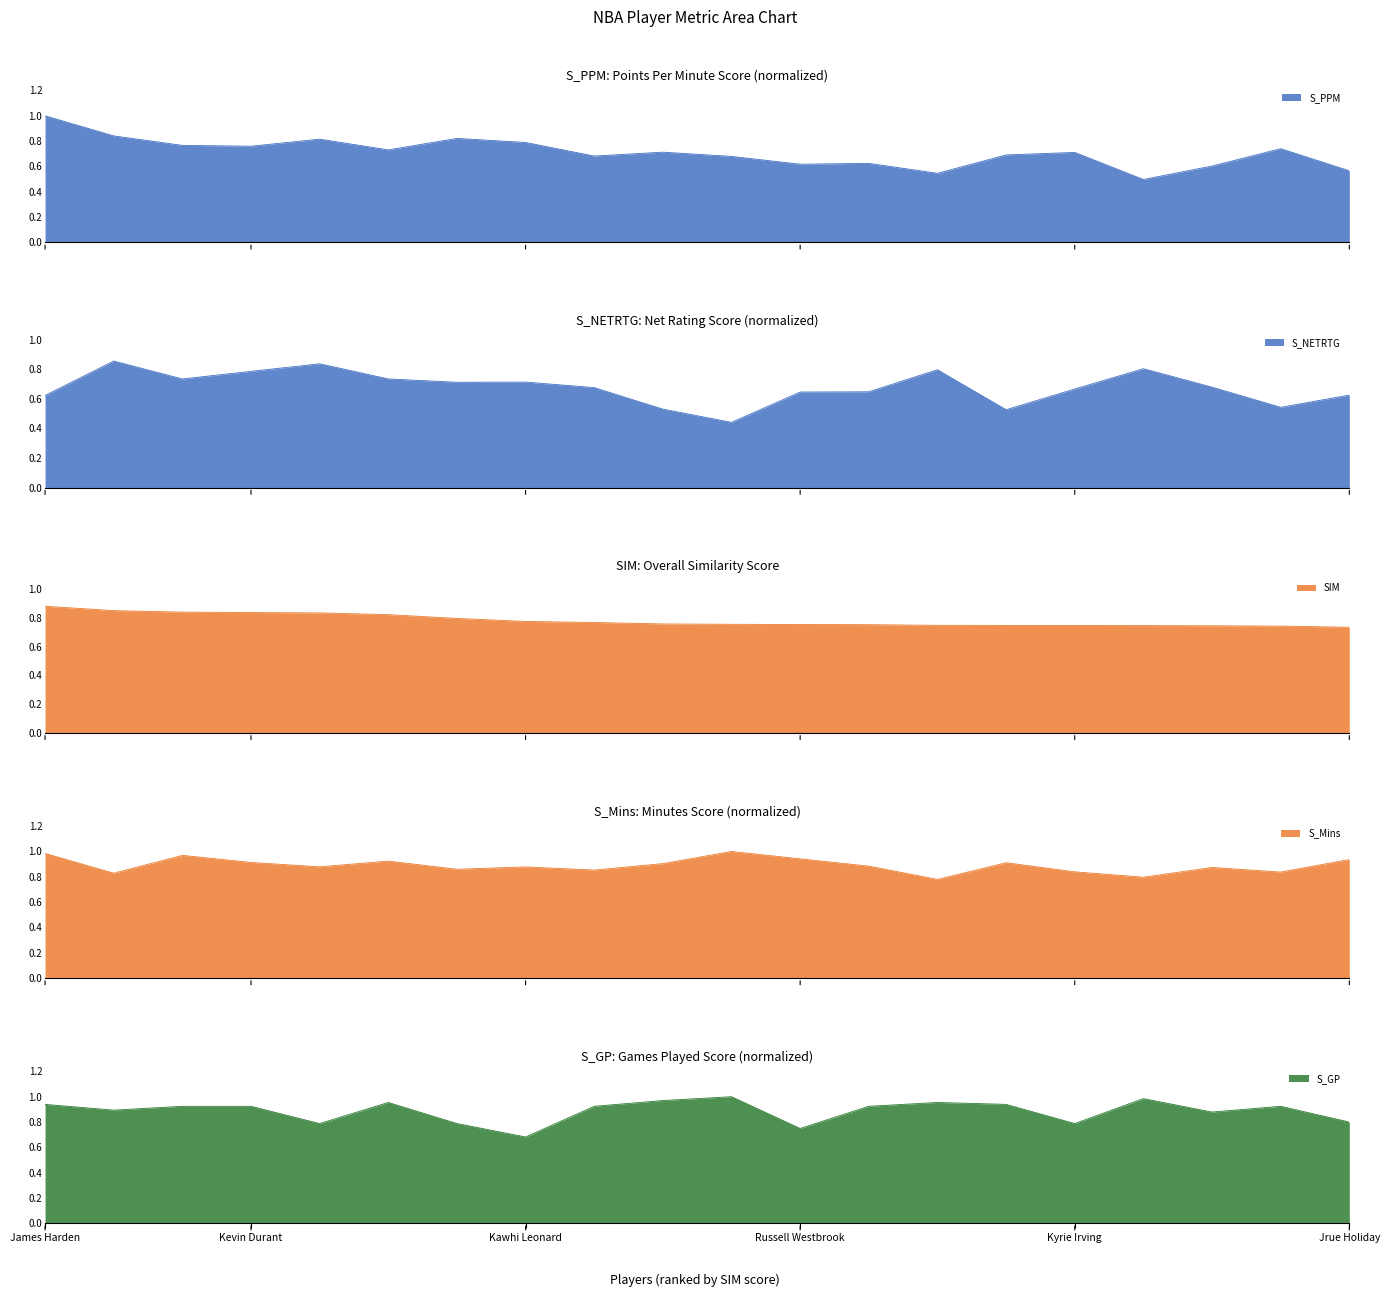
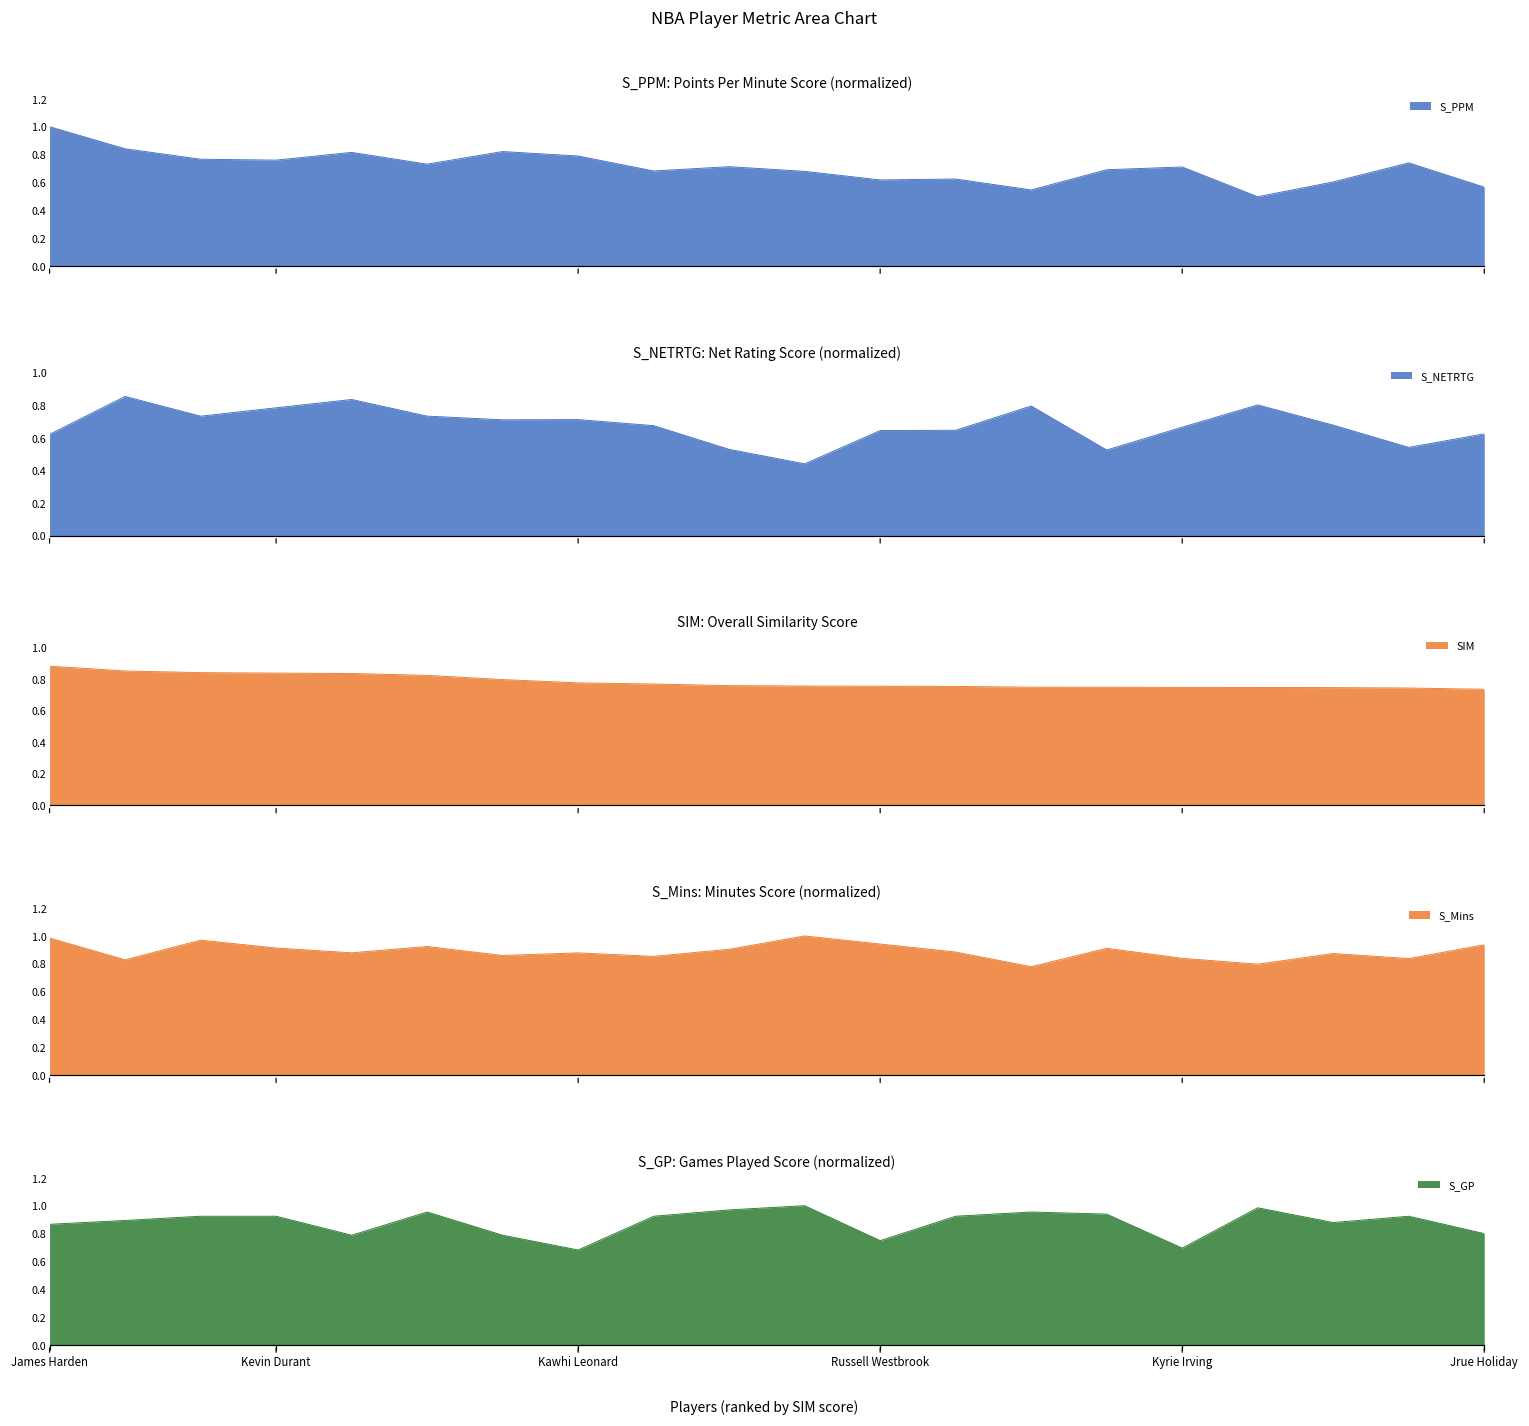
  {
    "S_GP: Games Played Score (normalized)": {
-     "James Harden": 0.94,
+     "James Harden": 0.87,
      "Kevin Durant": 0.92,
      "Kawhi Leonard": 0.68,
      "Russell Westbrook": 0.75,
-     "Kyrie Irving": 0.79,
+     "Kyrie Irving": 0.70,
      "Jrue Holiday": 0.80
    }
  }
